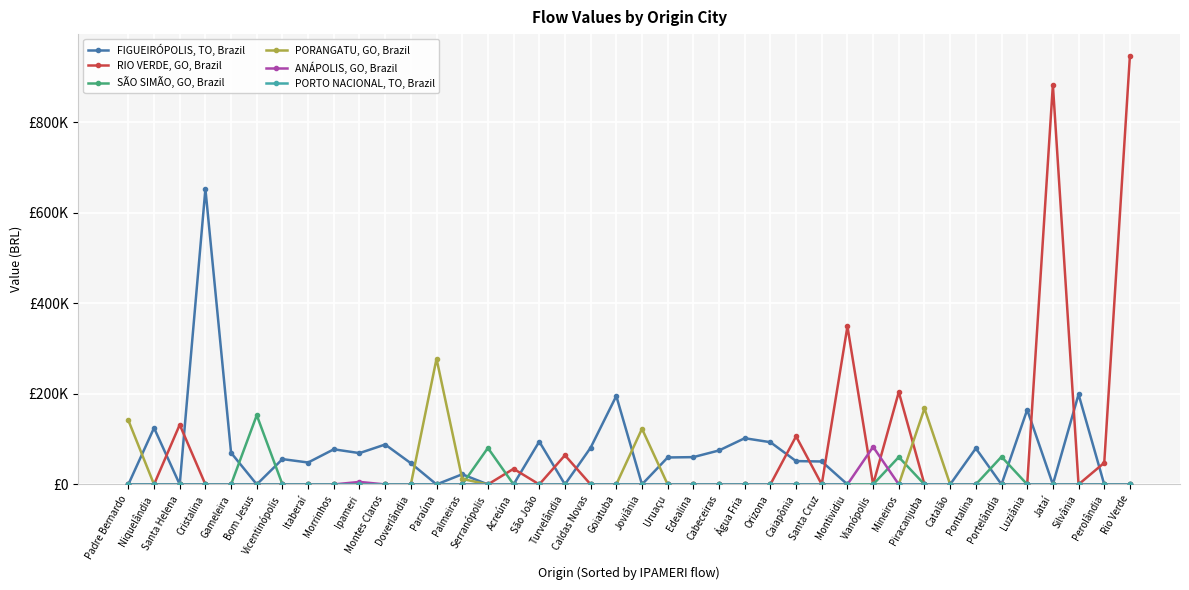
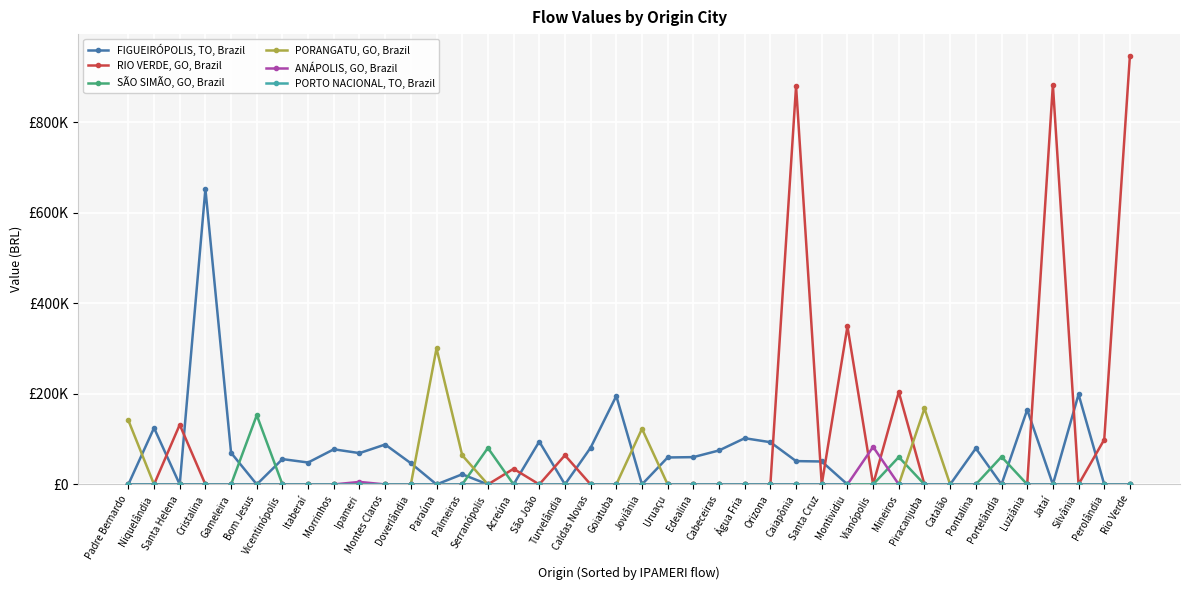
  {
    "RIO VERDE, GO, Brazil": {
      "Santa Helena": "£130000",
      "Acreúna": "£30000",
      "Turvelândia": "£60000",
-     "Caiapônia": "£110000",
+     "Caiapônia": "£880000",
      "Montividiu": "£350000",
      "Mineiros": "£200000",
      "Jataí": "£880000",
-     "Perolândia": "£50000",
+     "Perolândia": "£100000",
      "Rio Verde": "£950000"
    },
    "PORANGATU, GO, Brazil": {
      "Padre Bernardo": "£140000",
-     "Paraúna": "£280000",
-     "Palmeiras": "£10000",
+     "Paraúna": "£300000",
+     "Palmeiras": "£60000",
      "Joviânia": "£120000",
      "Piracanjuba": "£170000"
    },
    "ANÁPOLIS, GO, Brazil": {
      "Vianópolis": "£80000"
    }
  }
